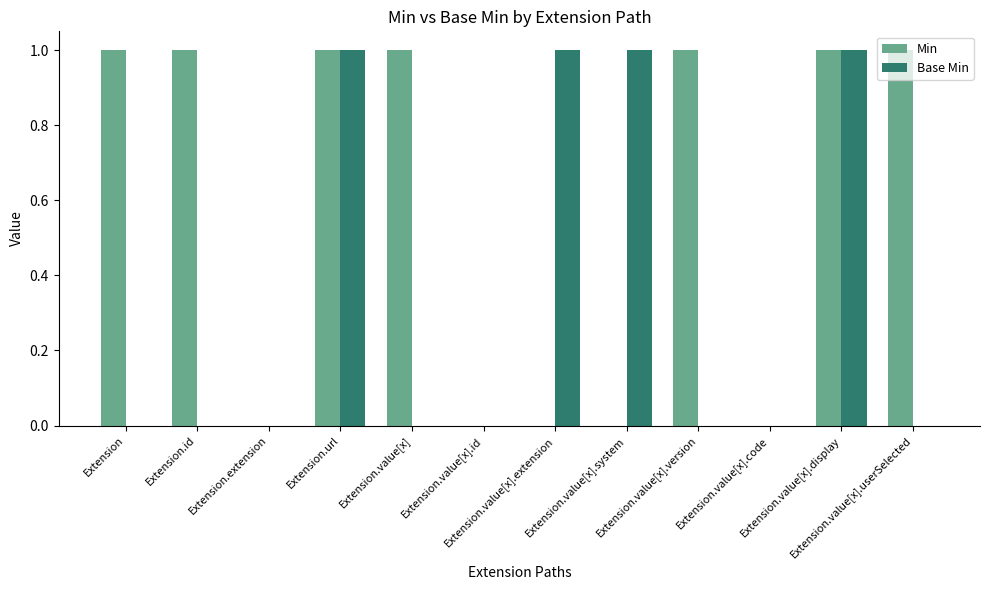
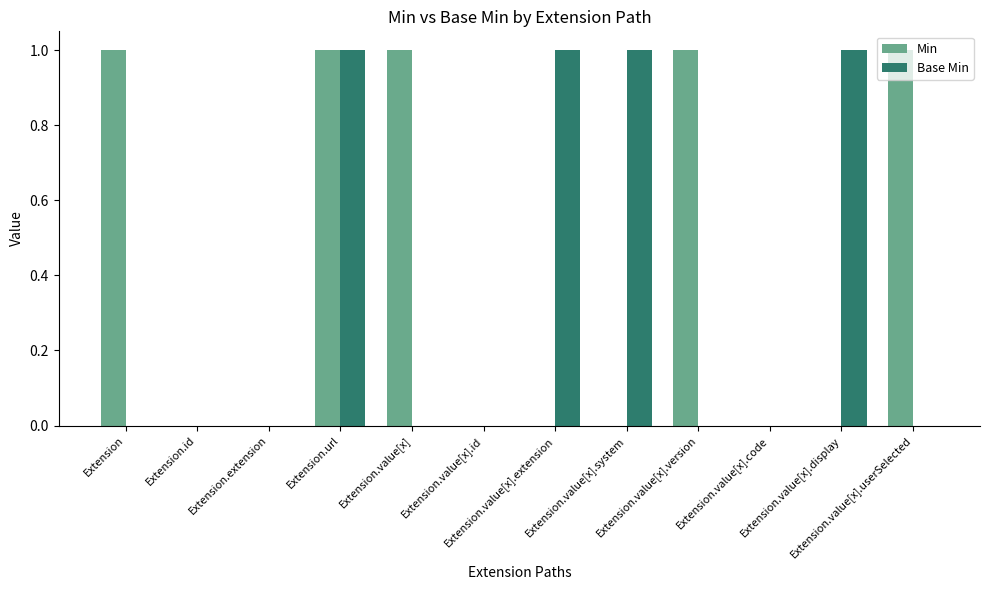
  {
    "Min": {
      "Extension": 1,
-     "Extension.id": 1,
+     "Extension.id": 0,
      "Extension.extension": 0,
      "Extension.url": 1,
      "Extension.value[x]": 1,
      "Extension.value[x].id": 0,
      "Extension.value[x].extension": 0,
      "Extension.value[x].system": 0,
      "Extension.value[x].version": 1,
      "Extension.value[x].code": 0,
-     "Extension.value[x].display": 1
+     "Extension.value[x].display": 0
    },
    "Base Min": {
      "Extension": 0,
      "Extension.id": 0,
      "Extension.extension": 0,
      "Extension.url": 1,
      "Extension.value[x]": 0,
      "Extension.value[x].id": 0,
      "Extension.value[x].extension": 1,
      "Extension.value[x].system": 1,
      "Extension.value[x].version": 0,
      "Extension.value[x].code": 0,
      "Extension.value[x].display": 1,
      "Extension.value[x].userSelected": 0
    }
  }
